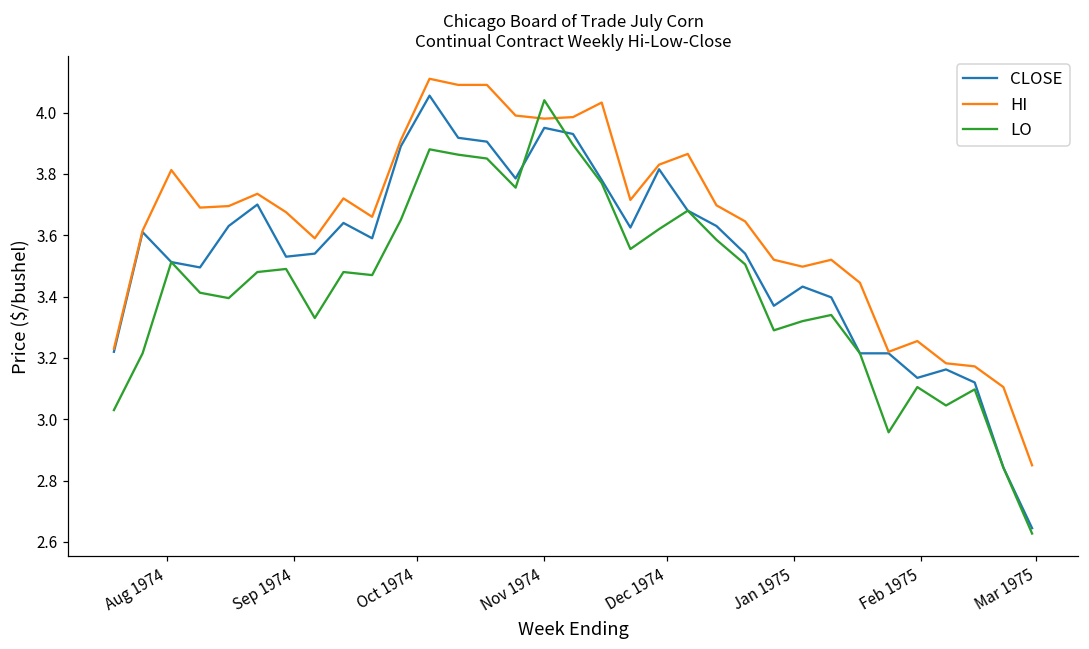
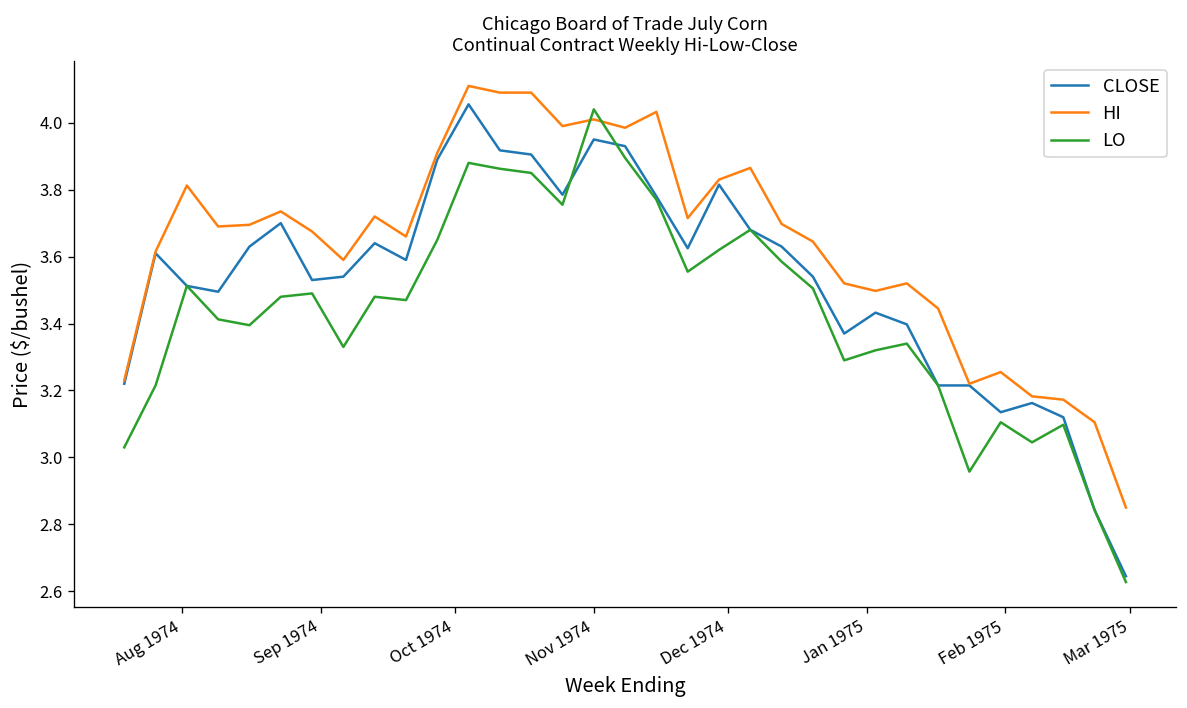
  {
    "CLOSE": {
      "Nov 1974": 3.95
    },
    "HI": {
-     "Nov 1974": 3.98
+     "Nov 1974": 4.01
    },
    "LO": {
      "Nov 1974": 4.04
    }
  }
